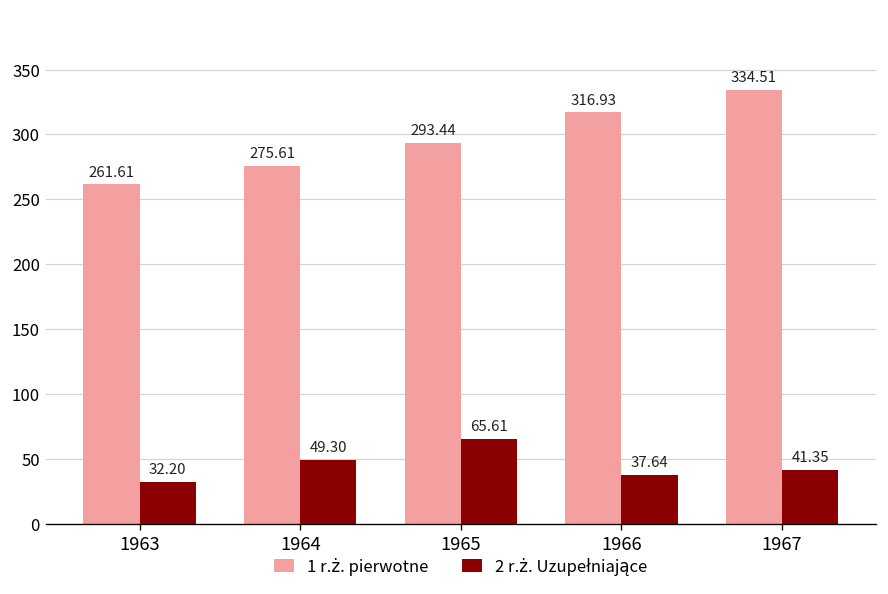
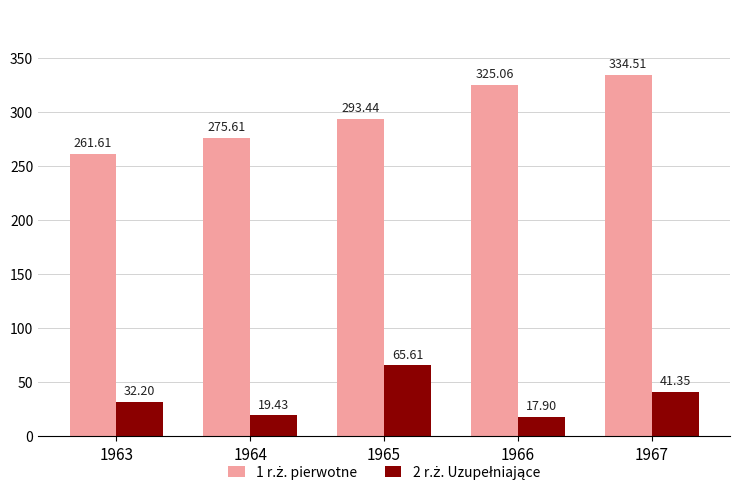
  {
    "1 r.ż. pierwotne": {
-     "1966": 316.93
+     "1966": 325.06
    },
    "2 r.ż. Uzupełniające": {
-     "1964": 49.30,
-     "1966": 37.64
+     "1964": 19.43,
+     "1966": 17.90
    }
  }
